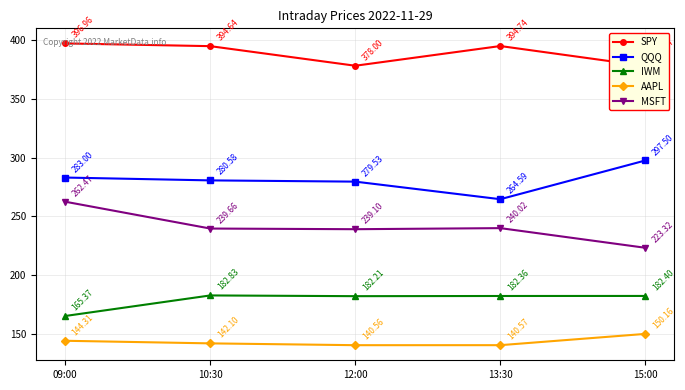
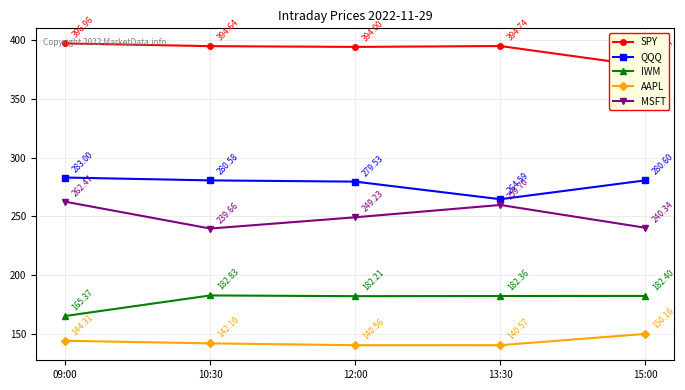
  {
    "SPY": {
      "09:00": 396.96,
      "10:30": 394.64,
-     "12:00": 378.00,
+     "12:00": 394.00,
      "13:30": 394.74
    },
    "QQQ": {
      "09:00": 283.00,
      "10:30": 280.58,
      "12:00": 279.53,
-     "15:00": 297.50
+     "15:00": 280.60
    },
    "IWM": {
      "09:00": 165.37,
      "10:30": 182.83,
      "12:00": 182.21,
      "13:30": 182.36,
      "15:00": 182.40
    },
    "AAPL": {
      "09:00": 144.31,
      "10:30": 142.10,
      "12:00": 140.56,
      "13:30": 140.57,
      "15:00": 150.16
    },
    "MSFT": {
      "09:00": 262.47,
      "10:30": 239.66,
-     "12:00": 239.10,
-     "13:30": 240.02,
-     "15:00": 223.32
+     "12:00": 249.23,
+     "13:30": 259.70,
+     "15:00": 240.34
    }
  }
